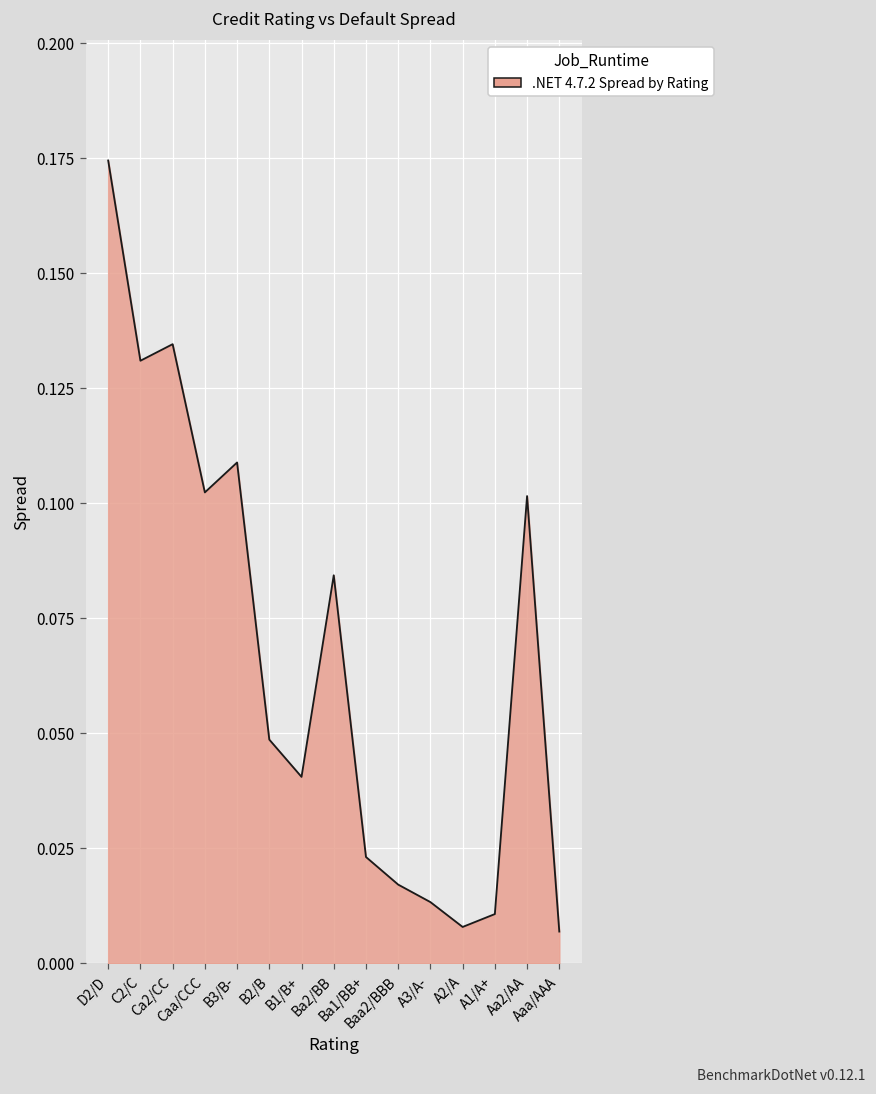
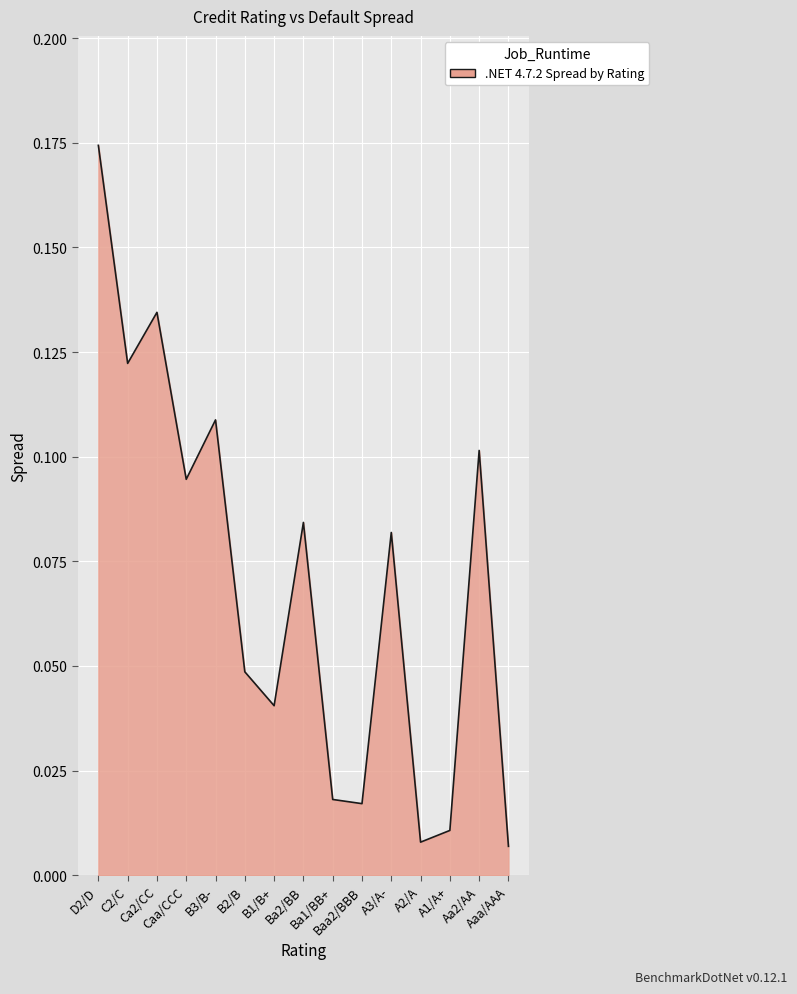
  {
    "D2/D": 0.174,
-   "C2/C": 0.131,
+   "C2/C": 0.122,
    "Ca2/CC": 0.135,
-   "Caa/CCC": 0.102,
+   "Caa/CCC": 0.095,
    "B3/B-": 0.109,
    "B2/B": 0.049,
    "B1/B+": 0.041,
    "Ba2/BB": 0.084,
-   "Ba1/BB+": 0.023,
+   "Ba1/BB+": 0.018,
    "Baa2/BBB": 0.017,
-   "A3/A-": 0.013,
+   "A3/A-": 0.082,
    "A2/A": 0.008,
    "A1/A+": 0.011,
    "Aa2/AA": 0.102,
    "Aaa/AAA": 0.007
  }
